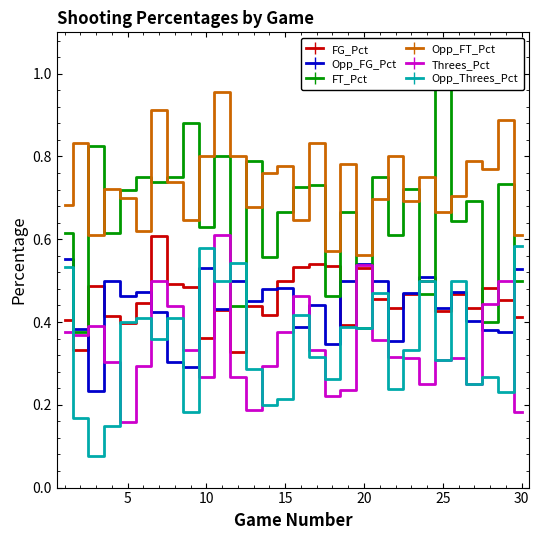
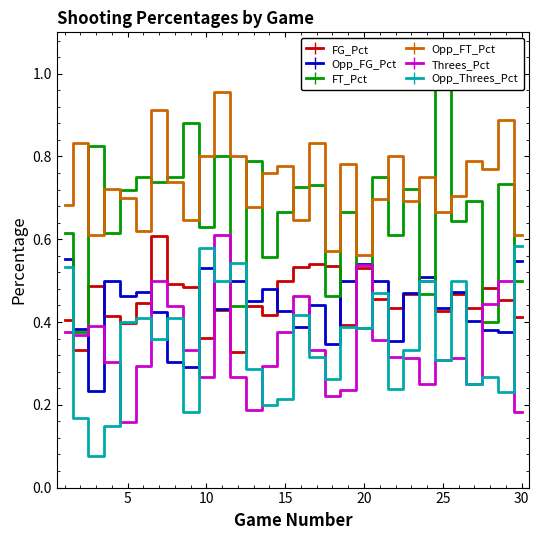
  {
    "FG_Pct": {
      "10": 0.36,
      "15": 0.50,
      "20": 0.53,
      "25": 0.43,
      "30": 0.41
    },
    "Opp_FG_Pct": {
      "5": 0.46,
      "10": 0.53,
-     "15": 0.48,
+     "15": 0.43,
      "25": 0.43,
-     "30": 0.53
+     "30": 0.55
    },
    "FT_Pct": {
      "5": 0.72,
      "10": 0.63,
      "15": 0.67,
      "30": 0.50
    },
    "Opp_FT_Pct": {
      "5": 0.70,
      "10": 0.80,
      "15": 0.78,
      "20": 0.56,
      "25": 0.67,
      "30": 0.61
    },
    "Threes_Pct": {
      "5": 0.16,
      "10": 0.27,
      "15": 0.38,
      "30": 0.18
    },
    "Opp_Threes_Pct": {
      "10": 0.58,
      "15": 0.21,
      "30": 0.58
    }
  }
